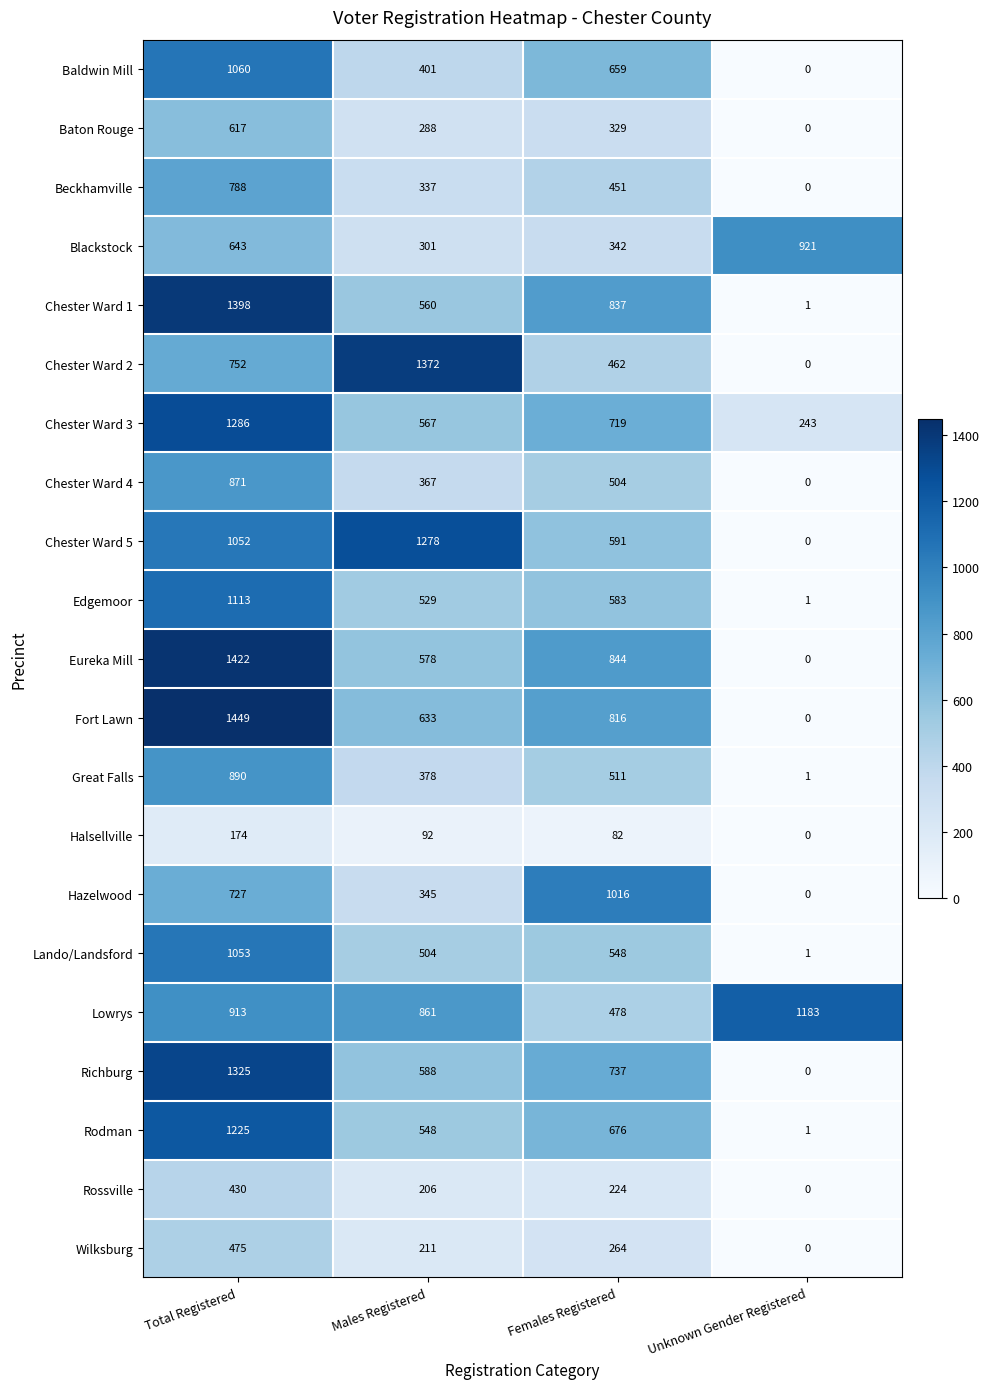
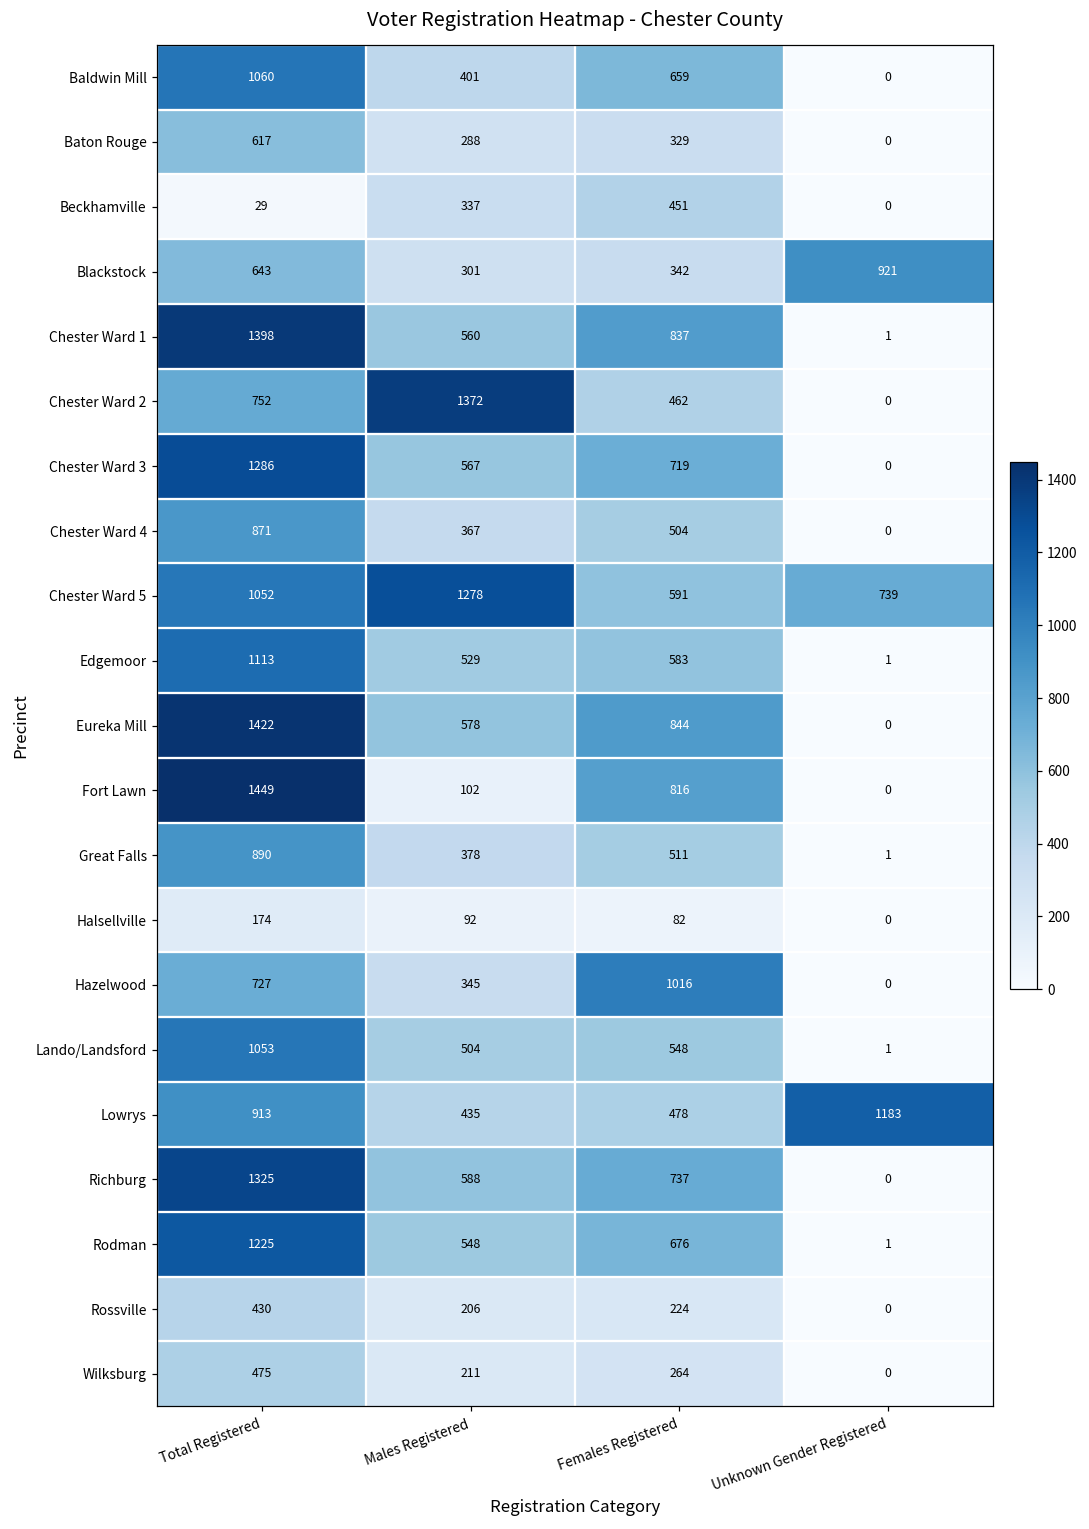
  {
    "Baldwin Mill": {
      "Total Registered": 1060,
      "Males Registered": 401,
      "Females Registered": 659,
      "Unknown Gender Registered": 0
    },
    "Baton Rouge": {
      "Total Registered": 617,
      "Males Registered": 288,
      "Females Registered": 329,
      "Unknown Gender Registered": 0
    },
    "Beckhamville": {
-     "Total Registered": 788,
+     "Total Registered": 29,
      "Males Registered": 337,
      "Females Registered": 451,
      "Unknown Gender Registered": 0
    },
    "Blackstock": {
      "Total Registered": 643,
      "Males Registered": 301,
      "Females Registered": 342,
      "Unknown Gender Registered": 921
    },
    "Chester Ward 1": {
      "Total Registered": 1398,
      "Males Registered": 560,
      "Females Registered": 837,
      "Unknown Gender Registered": 1
    },
    "Chester Ward 2": {
      "Total Registered": 752,
      "Males Registered": 1372,
      "Females Registered": 462,
      "Unknown Gender Registered": 0
    },
    "Chester Ward 3": {
      "Total Registered": 1286,
      "Males Registered": 567,
      "Females Registered": 719,
-     "Unknown Gender Registered": 243
+     "Unknown Gender Registered": 0
    },
    "Chester Ward 4": {
      "Total Registered": 871,
      "Males Registered": 367,
      "Females Registered": 504,
      "Unknown Gender Registered": 0
    },
    "Chester Ward 5": {
      "Total Registered": 1052,
      "Males Registered": 1278,
      "Females Registered": 591,
-     "Unknown Gender Registered": 0
+     "Unknown Gender Registered": 739
    },
    "Edgemoor": {
      "Total Registered": 1113,
      "Males Registered": 529,
      "Females Registered": 583,
      "Unknown Gender Registered": 1
    },
    "Eureka Mill": {
      "Total Registered": 1422,
      "Males Registered": 578,
      "Females Registered": 844,
      "Unknown Gender Registered": 0
    },
    "Fort Lawn": {
      "Total Registered": 1449,
-     "Males Registered": 633,
+     "Males Registered": 102,
      "Females Registered": 816,
      "Unknown Gender Registered": 0
    },
    "Great Falls": {
      "Total Registered": 890,
      "Males Registered": 378,
      "Females Registered": 511,
      "Unknown Gender Registered": 1
    },
    "Halsellville": {
      "Total Registered": 174,
      "Males Registered": 92,
      "Females Registered": 82,
      "Unknown Gender Registered": 0
    },
    "Hazelwood": {
      "Total Registered": 727,
      "Males Registered": 345,
      "Females Registered": 1016,
      "Unknown Gender Registered": 0
    },
    "Lando/Landsford": {
      "Total Registered": 1053,
      "Males Registered": 504,
      "Females Registered": 548,
      "Unknown Gender Registered": 1
    },
    "Lowrys": {
      "Total Registered": 913,
-     "Males Registered": 861,
+     "Males Registered": 435,
      "Females Registered": 478,
      "Unknown Gender Registered": 1183
    },
    "Richburg": {
      "Total Registered": 1325,
      "Males Registered": 588,
      "Females Registered": 737,
      "Unknown Gender Registered": 0
    },
    "Rodman": {
      "Total Registered": 1225,
      "Males Registered": 548,
      "Females Registered": 676,
      "Unknown Gender Registered": 1
    },
    "Rossville": {
      "Total Registered": 430,
      "Males Registered": 206,
      "Females Registered": 224,
      "Unknown Gender Registered": 0
    },
    "Wilksburg": {
      "Total Registered": 475,
      "Males Registered": 211,
      "Females Registered": 264,
      "Unknown Gender Registered": 0
    }
  }
